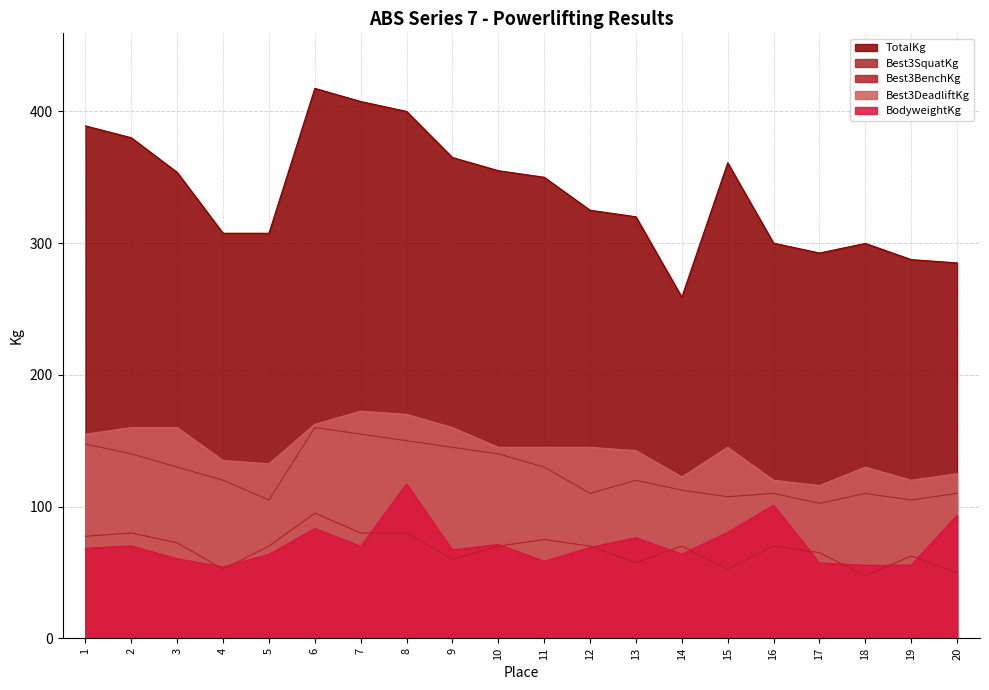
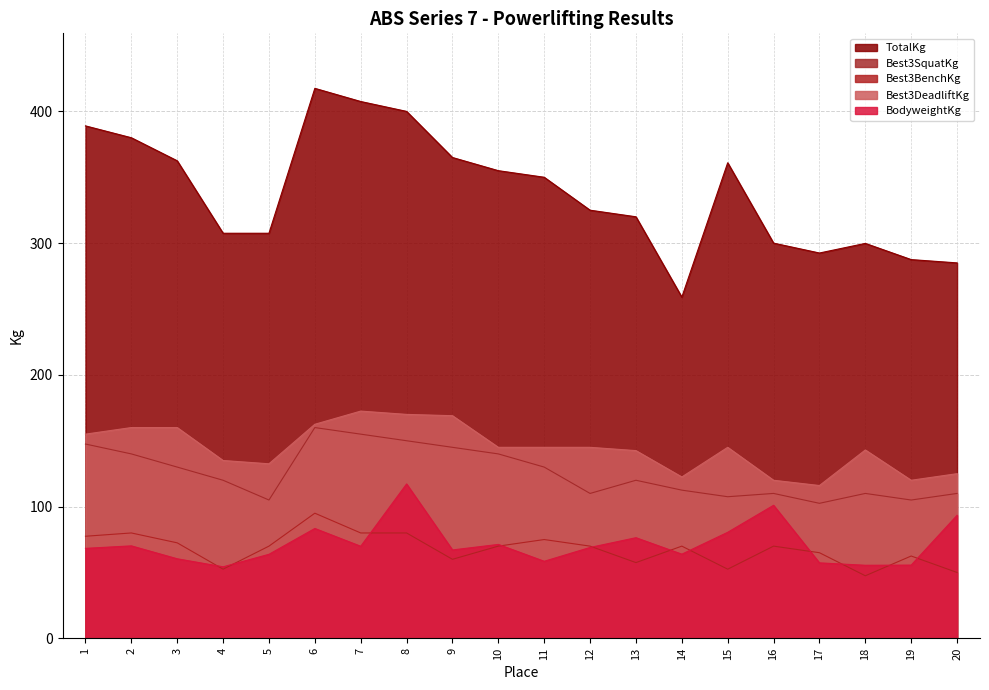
  {
    "TotalKg": {
      "1": 389,
      "2": 380,
-     "3": 354,
+     "3": 363,
      "4": 308,
      "5": 308,
      "6": 418,
      "7": 408,
      "8": 400,
      "9": 365,
      "10": 355,
      "11": 350,
      "12": 325,
      "13": 320,
      "14": 259,
      "15": 361,
      "16": 300,
      "17": 293,
      "18": 300,
      "19": 288,
      "20": 285
    },
    "Best3DeadliftKg": {
      "1": 155,
      "2": 160,
      "3": 160,
      "4": 135,
      "5": 133,
      "6": 163,
      "7": 173,
      "8": 170,
-     "9": 160,
+     "9": 169,
      "10": 145,
      "11": 145,
      "12": 145,
      "13": 143,
      "14": 123,
      "15": 145,
      "16": 120,
      "17": 116,
-     "18": 130,
+     "18": 143,
      "19": 120,
      "20": 125
    }
  }
